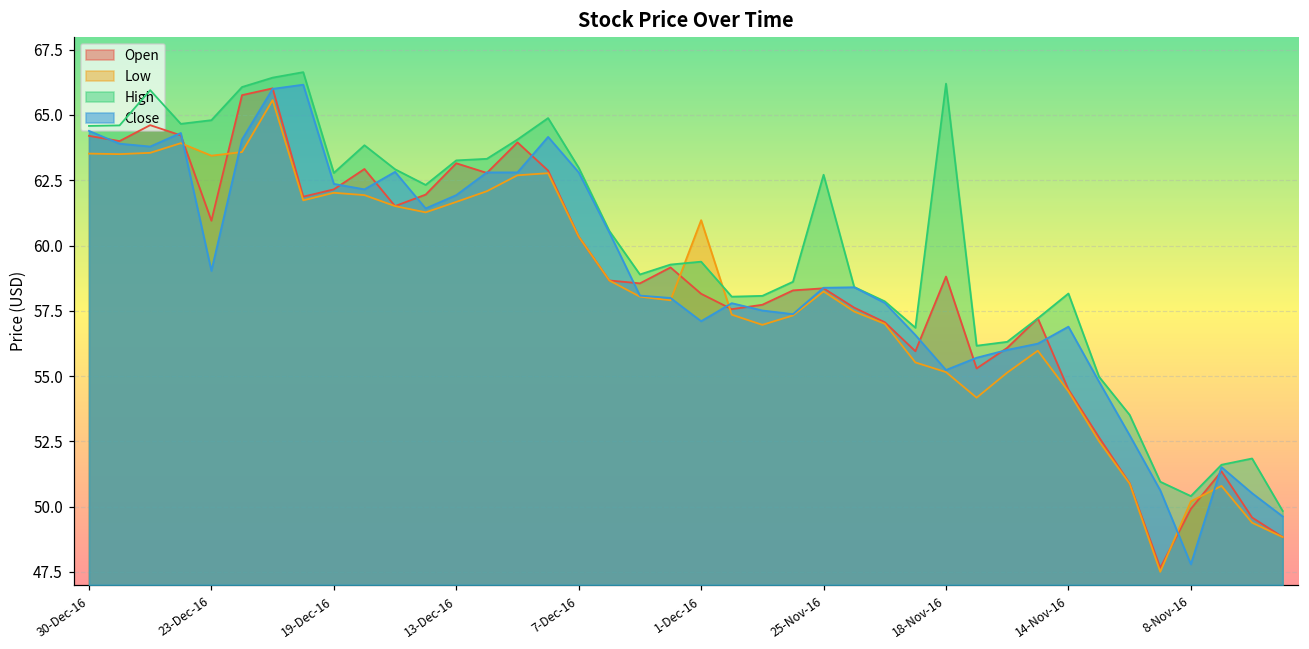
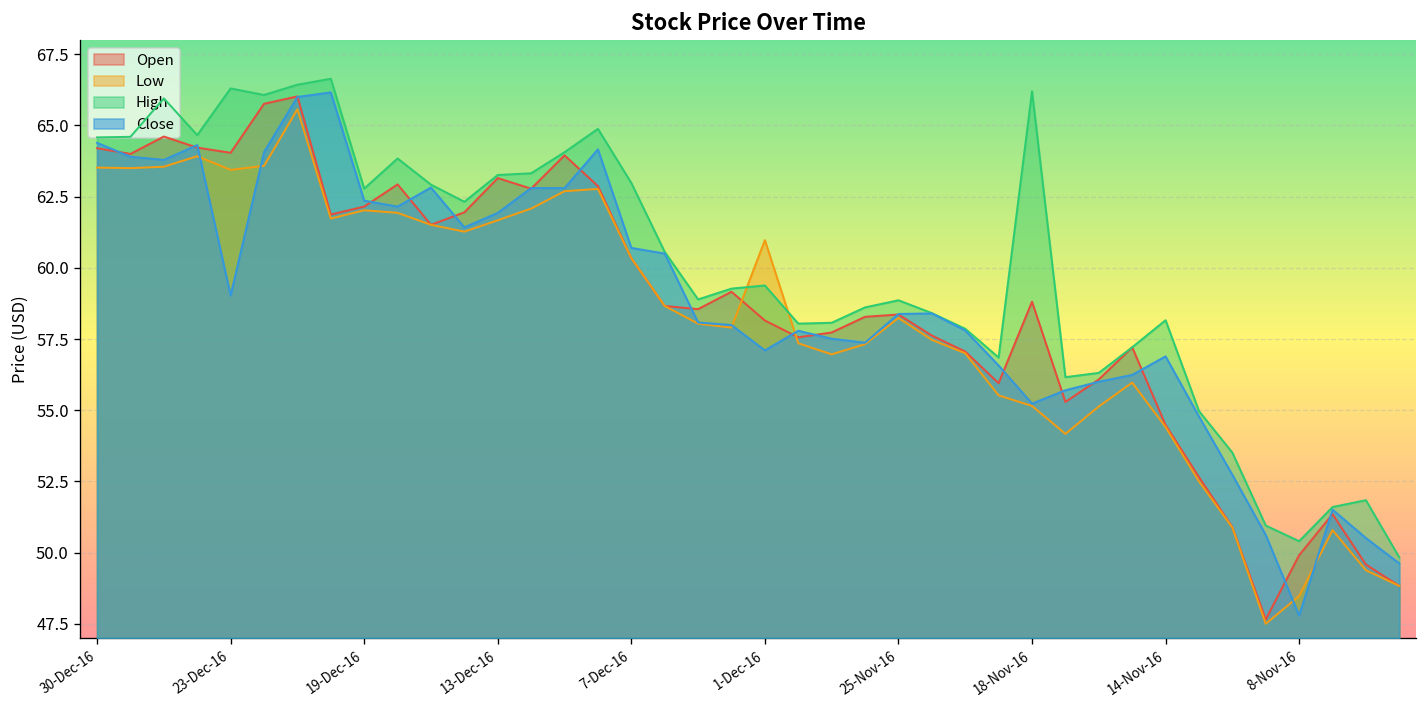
  {
    "Open": {
      "30-Dec-16": 64.2,
-     "23-Dec-16": 61.0,
+     "23-Dec-16": 64.0,
      "19-Dec-16": 62.2,
      "13-Dec-16": 63.2,
      "1-Dec-16": 58.2,
      "18-Nov-16": 58.8,
      "8-Nov-16": 49.9
    },
    "Low": {
      "30-Dec-16": 63.5,
      "23-Dec-16": 63.4,
      "19-Dec-16": 62.0,
      "13-Dec-16": 61.7,
      "1-Dec-16": 61.0,
      "25-Nov-16": 58.2,
-     "8-Nov-16": 50.2
+     "8-Nov-16": 48.5
    },
    "High": {
-     "23-Dec-16": 64.8,
+     "23-Dec-16": 66.3,
      "19-Dec-16": 62.8,
      "13-Dec-16": 63.3,
      "7-Dec-16": 63.0,
      "1-Dec-16": 59.4,
-     "25-Nov-16": 62.7,
+     "25-Nov-16": 58.9,
      "18-Nov-16": 66.2,
      "14-Nov-16": 58.2,
      "8-Nov-16": 50.4
    },
    "Close": {
      "23-Dec-16": 59.0,
      "19-Dec-16": 62.4,
      "13-Dec-16": 61.9,
-     "7-Dec-16": 62.8,
+     "7-Dec-16": 60.7,
      "1-Dec-16": 57.1,
      "14-Nov-16": 56.9,
      "8-Nov-16": 47.8
    }
  }
